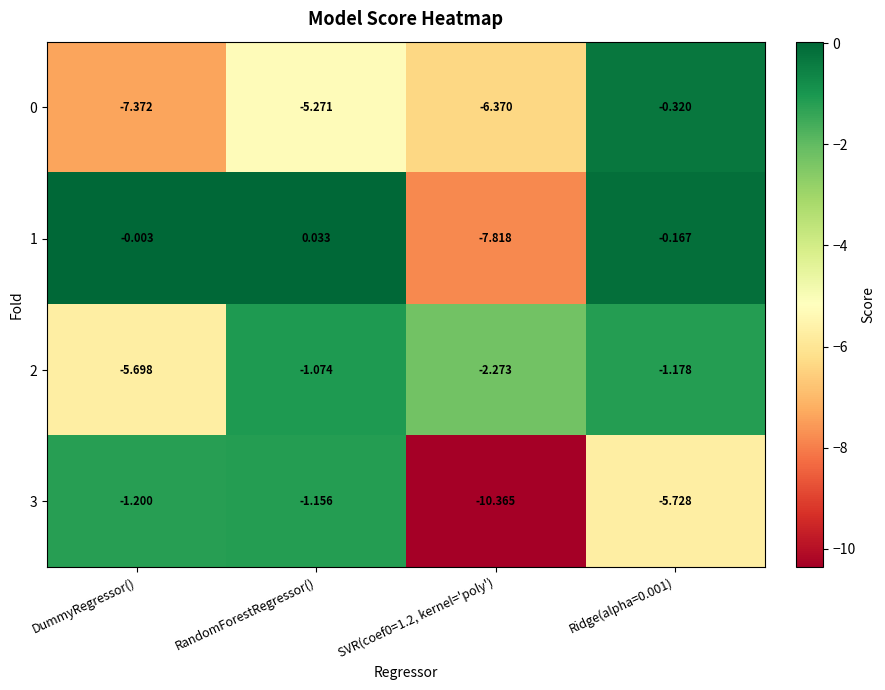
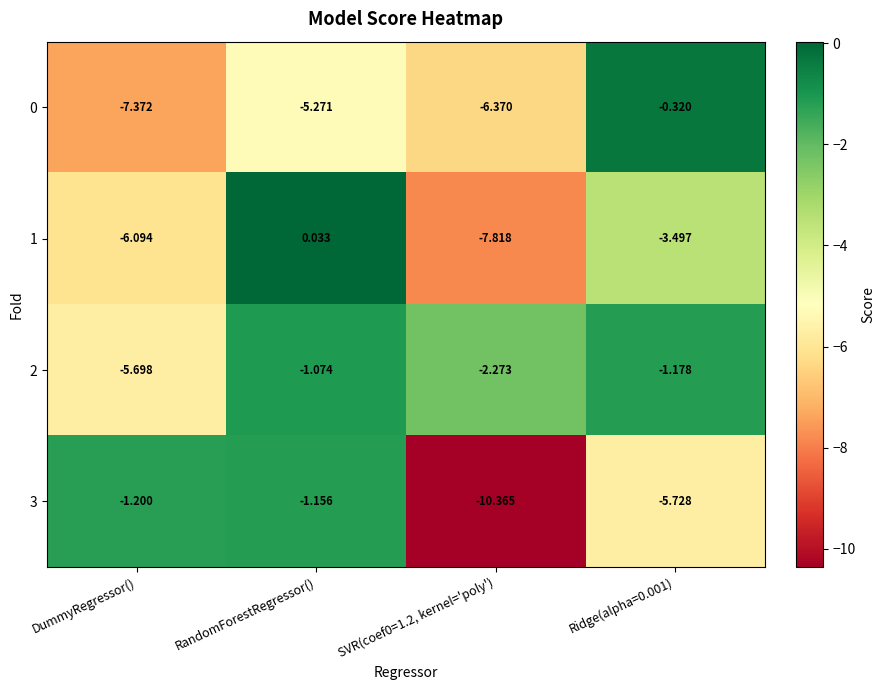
  {
    "0": {
      "DummyRegressor()": -7.372,
      "RandomForestRegressor()": -5.271,
      "SVR(coef0=1.2, kernel='poly')": -6.370,
      "Ridge(alpha=0.001)": -0.320
    },
    "1": {
-     "DummyRegressor()": -0.003,
+     "DummyRegressor()": -6.094,
      "RandomForestRegressor()": 0.033,
      "SVR(coef0=1.2, kernel='poly')": -7.818,
-     "Ridge(alpha=0.001)": -0.167
+     "Ridge(alpha=0.001)": -3.497
    },
    "2": {
      "DummyRegressor()": -5.698,
      "RandomForestRegressor()": -1.074,
      "SVR(coef0=1.2, kernel='poly')": -2.273,
      "Ridge(alpha=0.001)": -1.178
    },
    "3": {
      "DummyRegressor()": -1.200,
      "RandomForestRegressor()": -1.156,
      "SVR(coef0=1.2, kernel='poly')": -10.365,
      "Ridge(alpha=0.001)": -5.728
    }
  }
